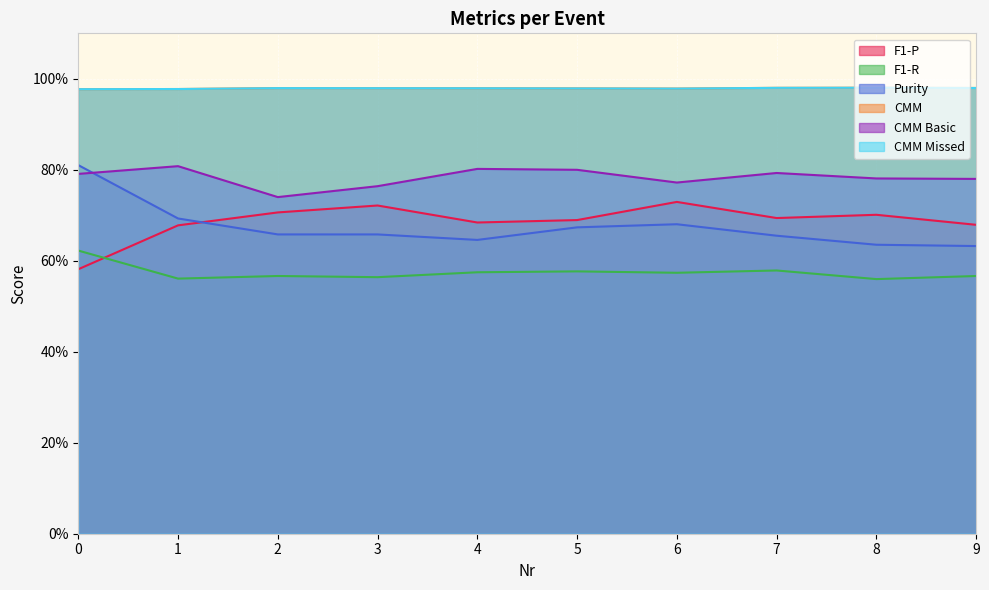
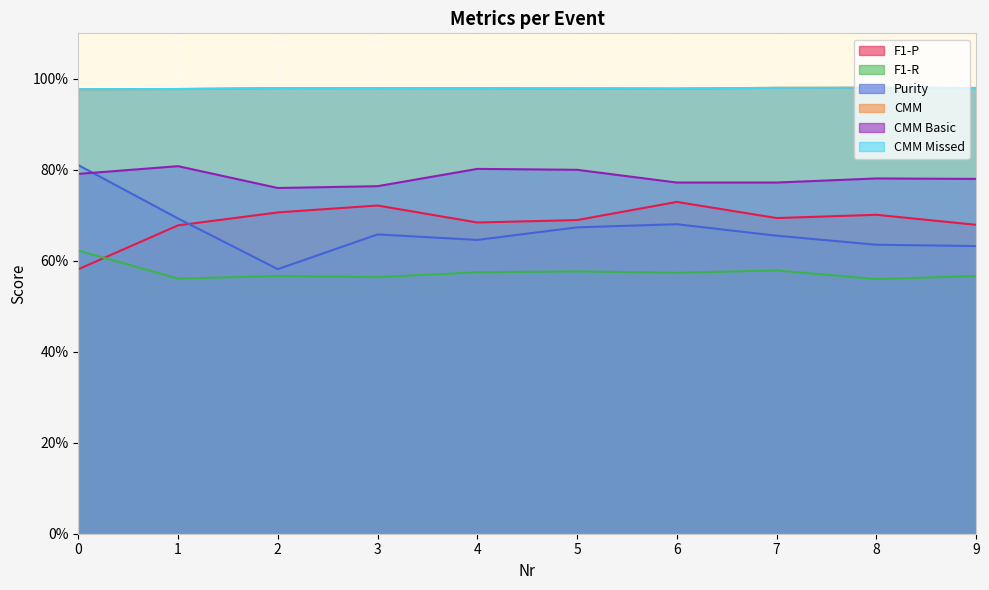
  {
    "F1-P": {
      "0": "58%",
      "1": "68%",
      "2": "71%",
      "3": "72%",
      "4": "68%",
      "5": "69%",
      "6": "73%",
      "7": "69%",
      "8": "70%",
      "9": "68%"
    },
    "F1-R": {
      "0": "62%",
      "1": "56%",
      "2": "57%",
      "3": "56%",
      "4": "57%",
      "5": "58%",
      "6": "57%",
      "7": "58%",
      "8": "56%",
      "9": "57%"
    },
    "Purity": {
      "0": "81%",
      "1": "69%",
-     "2": "66%",
+     "2": "58%",
      "3": "66%",
      "4": "65%",
      "5": "67%",
      "6": "68%",
      "7": "66%",
      "8": "64%",
      "9": "63%"
    },
    "CMM Missed": {
      "0": "98%",
      "1": "98%",
      "2": "98%",
      "3": "98%",
      "4": "98%",
      "5": "98%",
      "6": "98%",
      "7": "98%",
      "9": "98%"
    },
    "CMM Basic": {
      "0": "79%",
      "1": "81%",
-     "2": "74%",
+     "2": "76%",
      "3": "76%",
      "4": "80%",
      "5": "80%",
      "6": "77%",
-     "7": "79%",
+     "7": "77%",
      "8": "78%",
      "9": "78%"
    }
  }
